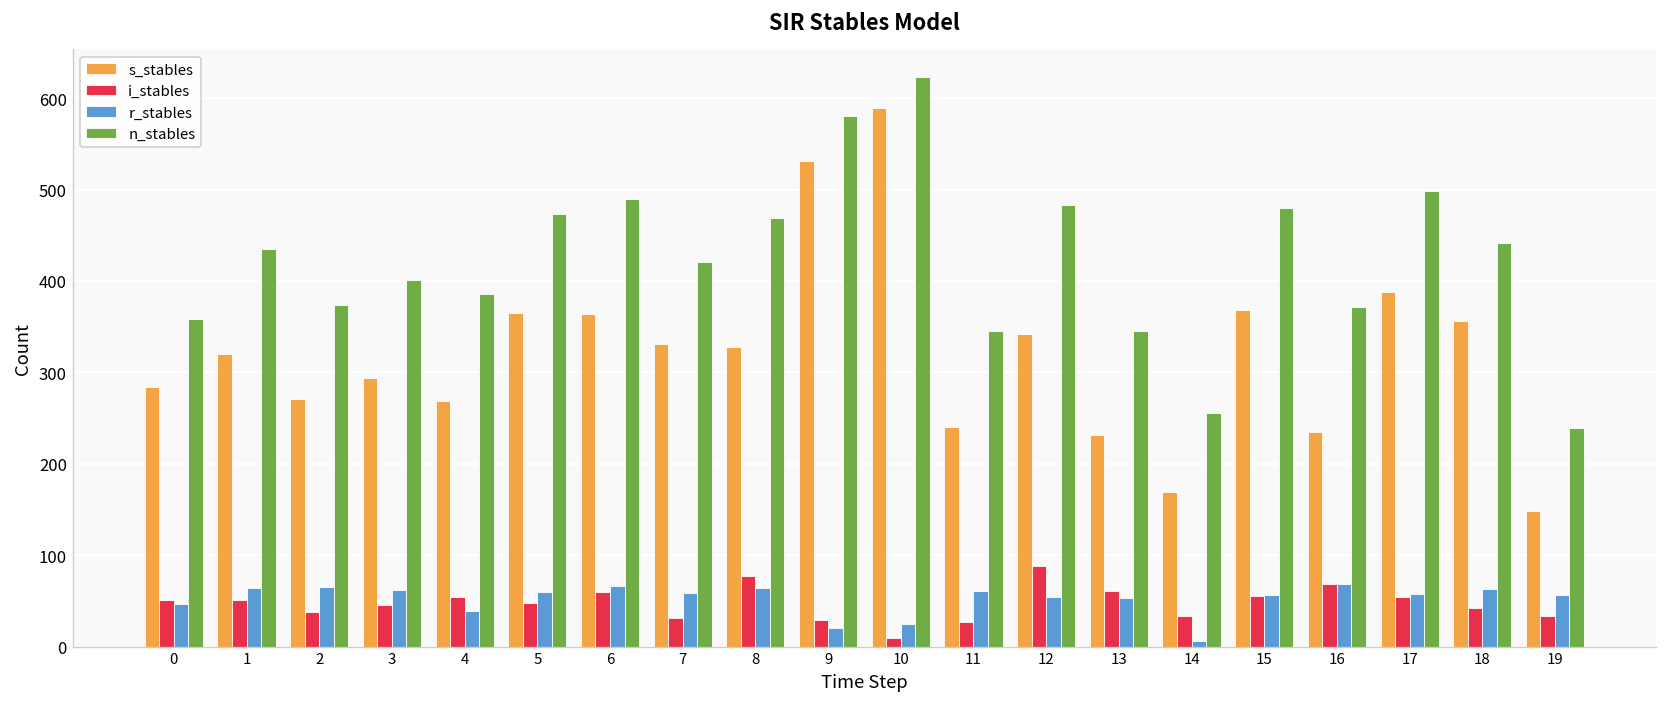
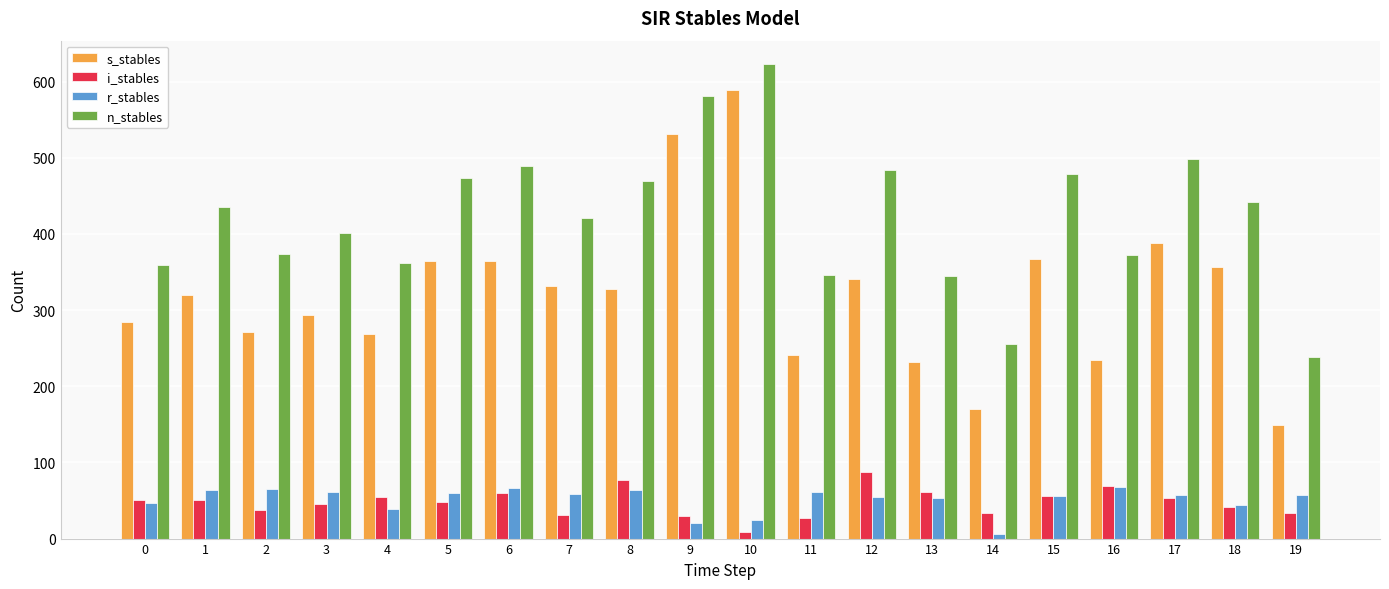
  {
    "s_stables": {
      "0": 280,
      "1": 320,
      "2": 270,
      "3": 290,
      "4": 270,
      "5": 370,
      "6": 360,
      "7": 330,
      "8": 330,
      "9": 530,
      "10": 590,
      "11": 240,
      "12": 340,
      "13": 230,
      "14": 170,
      "15": 370,
      "16": 230,
      "17": 390,
      "18": 360,
      "19": 150
    },
    "i_stables": {
      "0": 50,
      "1": 50,
      "2": 40,
      "3": 50,
      "4": 50,
      "5": 50,
      "6": 60,
      "7": 30,
      "8": 80,
      "9": 30,
      "10": 10,
      "11": 30,
      "12": 90,
      "13": 60,
      "14": 30,
      "15": 60,
      "16": 70,
      "17": 50,
      "18": 40,
      "19": 30
    },
    "r_stables": {
      "0": 50,
      "1": 60,
      "2": 70,
      "3": 60,
      "4": 40,
      "5": 60,
      "6": 70,
      "7": 60,
      "8": 60,
      "9": 20,
      "10": 20,
      "11": 60,
      "12": 50,
      "13": 50,
      "14": 10,
      "15": 60,
      "16": 70,
      "17": 60,
-     "18": 60,
+     "18": 40,
      "19": 60
    },
    "n_stables": {
      "0": 360,
      "1": 440,
      "2": 370,
      "3": 400,
-     "4": 390,
+     "4": 360,
      "5": 470,
      "6": 490,
      "7": 420,
      "8": 470,
      "9": 580,
      "10": 620,
      "11": 350,
      "12": 480,
      "13": 350,
      "14": 260,
      "15": 480,
      "16": 370,
      "17": 500,
      "18": 440,
      "19": 240
    }
  }
